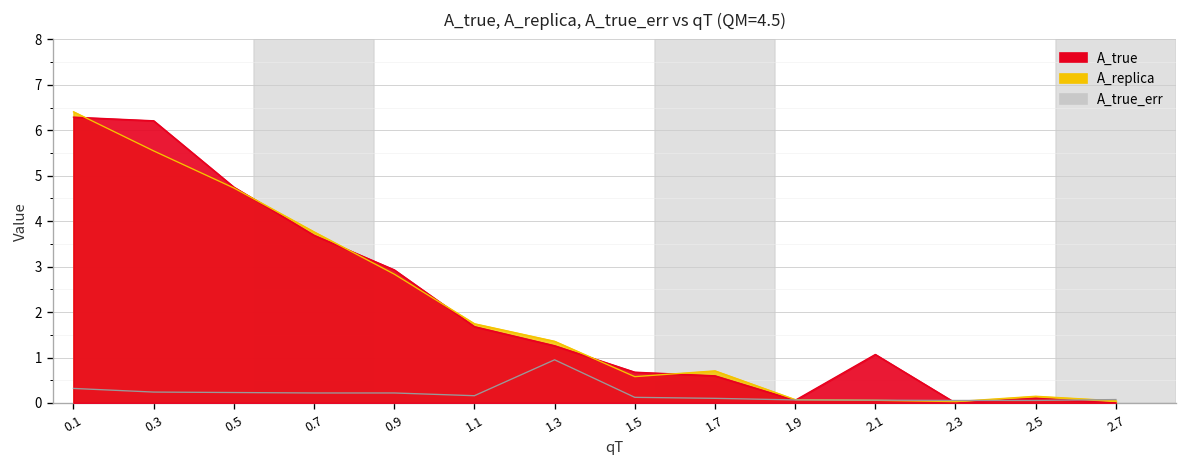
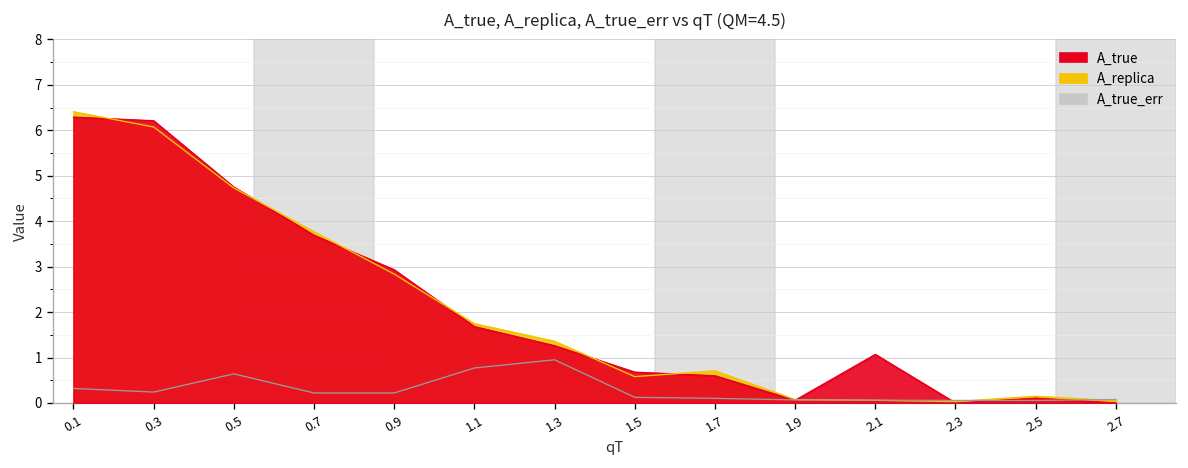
  {
    "A_true_err": {
      "0.1": 0.3,
      "0.3": 0.2,
-     "0.5": 0.2,
+     "0.5": 0.6,
      "0.7": 0.2,
      "0.9": 0.2,
-     "1.1": 0.2,
+     "1.1": 0.8,
      "1.3": 1.0,
      "1.5": 0.1,
      "1.7": 0.1
    },
    "A_replica": {
      "0.1": 6.4,
-     "0.3": 5.5,
+     "0.3": 6.1,
      "0.7": 3.8,
      "0.9": 2.8,
      "1.3": 1.4,
      "1.5": 0.6,
      "1.7": 0.7
    },
    "A_true": {
      "0.1": 6.3,
      "0.3": 6.2,
      "0.7": 3.7,
      "0.9": 2.9,
      "1.3": 1.3,
      "1.5": 0.7,
      "1.7": 0.6,
      "2.1": 1.1
    }
  }
